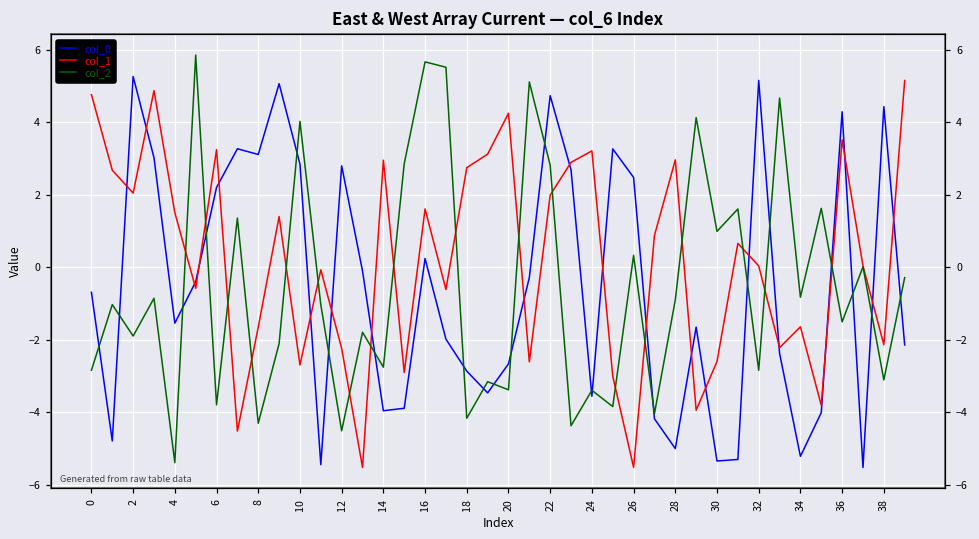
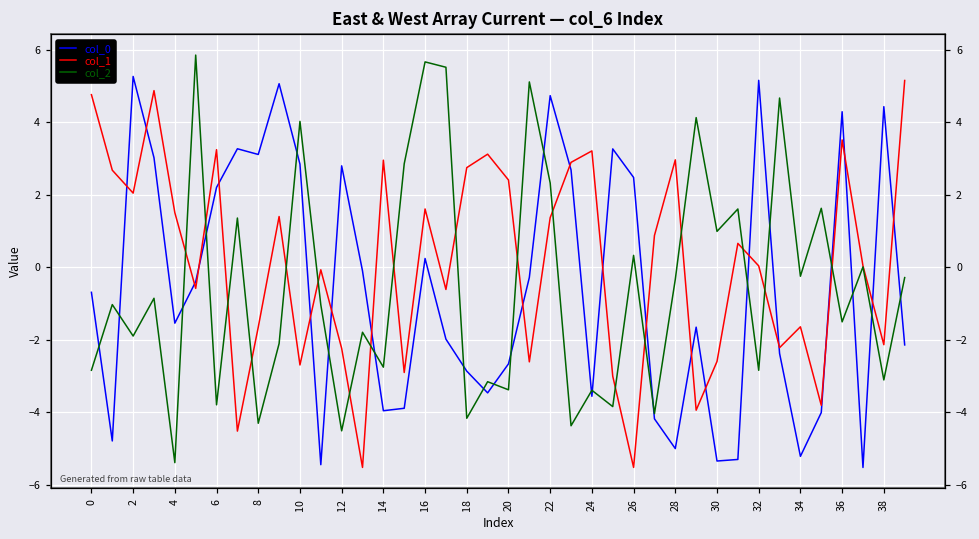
  {
    "col_0": {
      "0": -0.7,
      "2": 5.3,
      "4": -1.5,
      "6": 2.2,
      "8": 3.1,
      "10": 2.8,
      "12": 2.8,
      "14": -4.0,
      "16": 0.2,
      "18": -2.9,
      "20": -2.7,
      "22": 4.7,
      "24": -3.6,
      "26": 2.5,
      "28": -5.0,
      "30": -5.3,
      "32": 5.2,
      "34": -5.2,
      "36": 4.3,
      "38": 4.4
    },
    "col_1": {
      "0": 4.8,
      "2": 2.0,
      "4": 1.5,
      "6": 3.2,
      "8": -1.7,
      "10": -2.7,
      "12": -2.2,
      "14": 3.0,
      "16": 1.6,
      "18": 2.7,
-     "20": 4.2,
-     "22": 2.0,
+     "20": 2.4,
+     "22": 1.4,
      "24": 3.2,
      "26": -5.5,
      "28": 3.0,
      "30": -2.6,
      "32": 0.0,
      "34": -1.6,
      "36": 3.5,
      "38": -2.1
    },
    "col_2": {
      "0": -2.8,
      "2": -1.9,
      "4": -5.4,
      "6": -3.8,
      "8": -4.3,
      "10": 4.0,
      "12": -4.5,
      "14": -2.8,
      "16": 5.7,
      "18": -4.2,
      "20": -3.4,
-     "22": 2.8,
+     "22": 2.3,
      "24": -3.4,
      "26": 0.3,
-     "28": -0.9,
+     "28": -0.3,
      "30": 1.0,
      "32": -2.8,
-     "34": -0.8,
+     "34": -0.2,
      "36": -1.5,
      "38": -3.1
    }
  }
